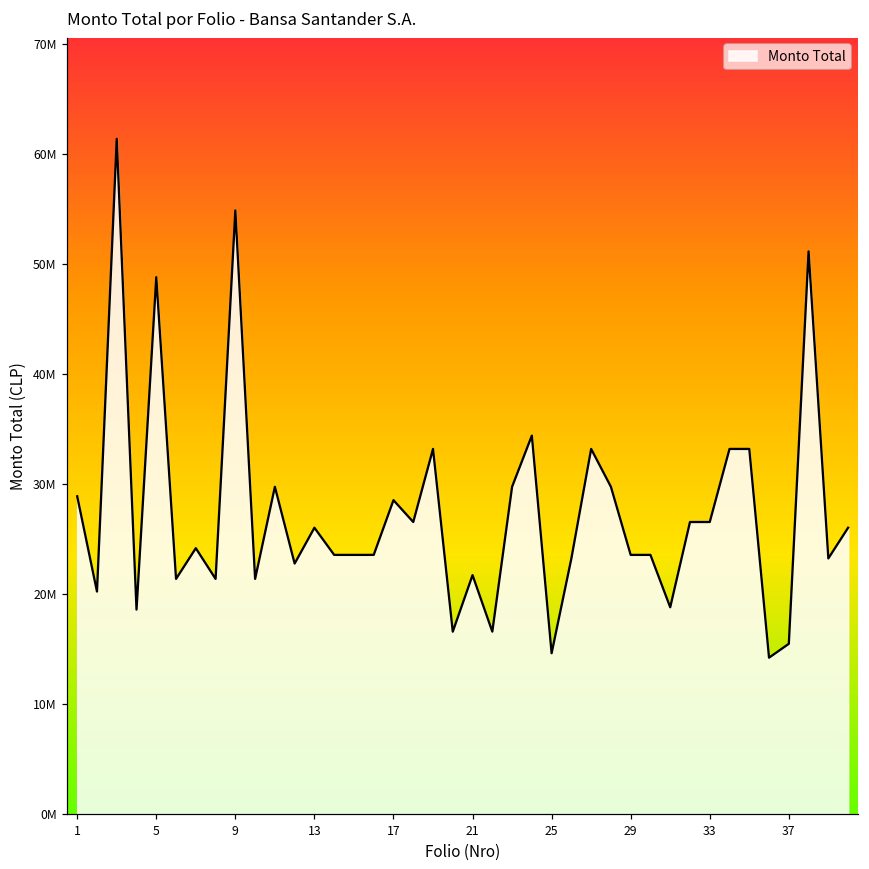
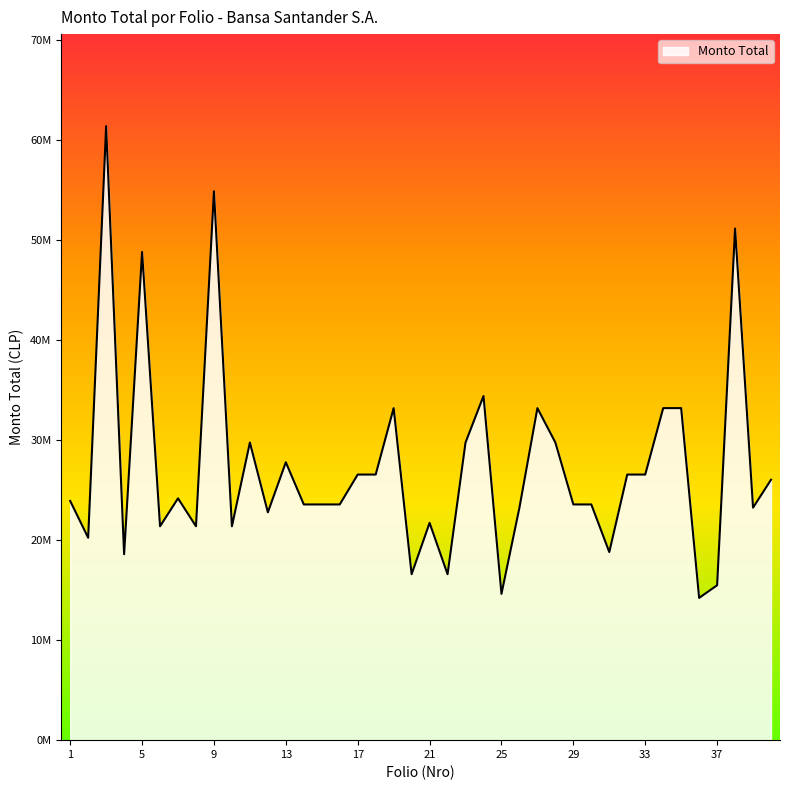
  {
-   "1": 28900000,
+   "1": 23900000,
    "5": 48800000,
    "9": 54900000,
-   "13": 26000000,
-   "17": 28500000,
+   "13": 27800000,
+   "17": 26500000,
    "21": 21700000,
    "25": 14600000,
    "29": 23600000,
    "33": 26500000,
    "37": 15500000
  }
